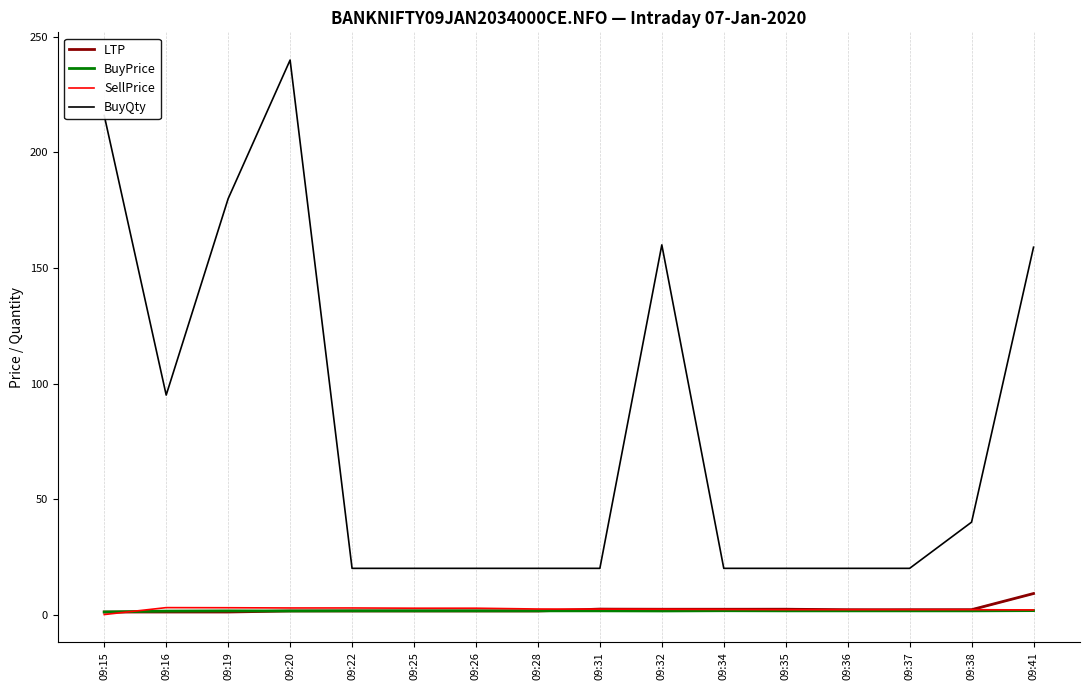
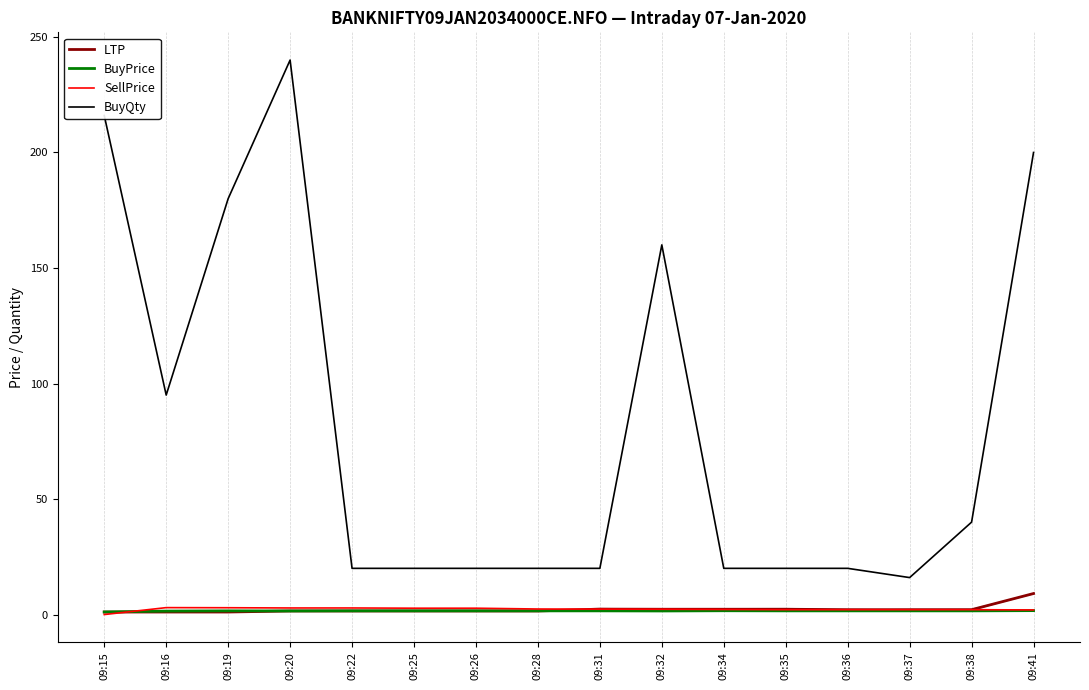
  {
    "SellPrice": {
      "09:16": 3,
      "09:19": 3
    },
    "BuyQty": {
      "09:16": 95,
      "09:19": 180,
      "09:20": 240,
      "09:22": 20,
      "09:25": 20,
      "09:26": 20,
      "09:28": 20,
      "09:31": 20,
      "09:32": 160,
      "09:34": 20,
      "09:35": 20,
      "09:36": 20,
-     "09:37": 20,
+     "09:37": 16,
      "09:38": 40,
-     "09:41": 159
+     "09:41": 200
    }
  }
